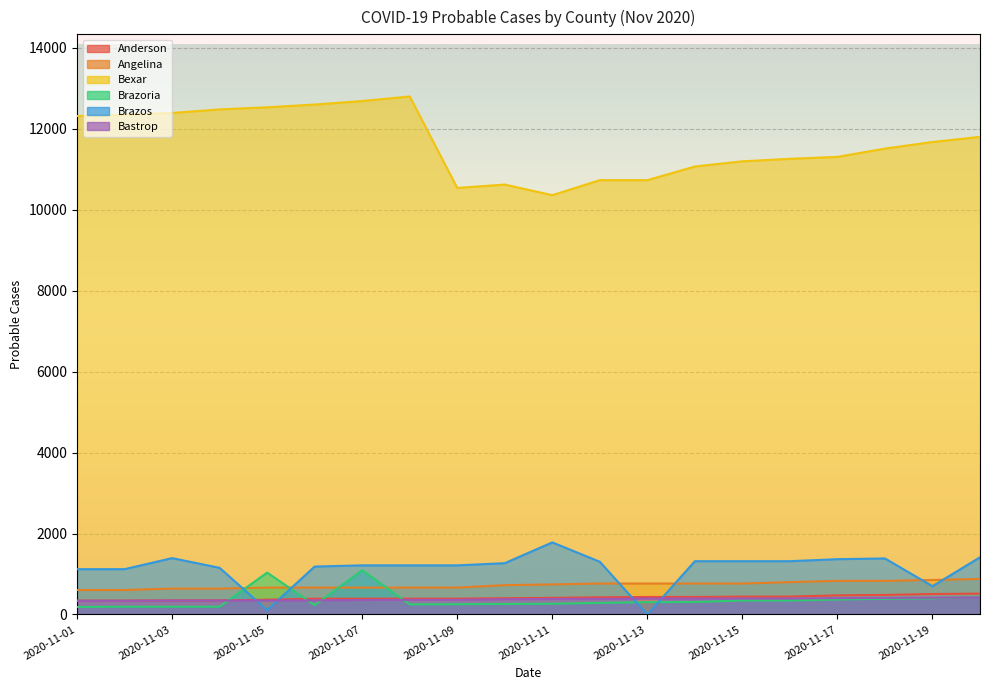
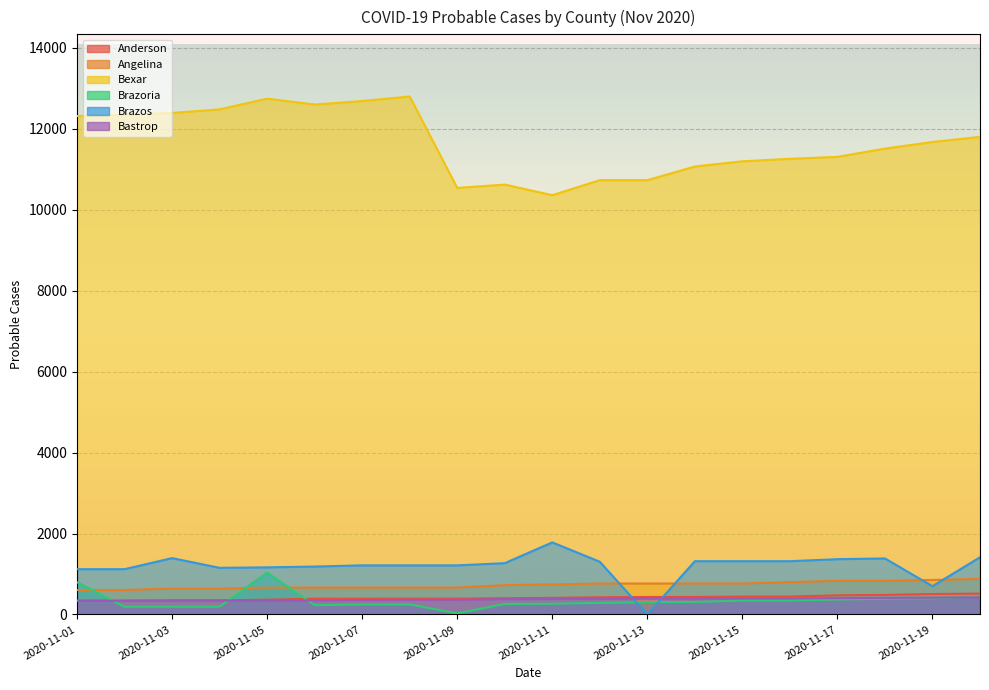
  {
    "Bexar": {
      "2020-11-01": 12300,
-     "2020-11-05": 12500,
+     "2020-11-05": 12700,
      "2020-11-07": 12700,
      "2020-11-09": 10500,
      "2020-11-11": 10400,
      "2020-11-13": 10700,
      "2020-11-15": 11200,
      "2020-11-17": 11300,
      "2020-11-19": 11700
    },
    "Brazoria": {
-     "2020-11-01": 200,
+     "2020-11-01": 800,
      "2020-11-03": 200,
      "2020-11-05": 1000,
-     "2020-11-07": 1100,
-     "2020-11-09": 300,
+     "2020-11-07": 200,
+     "2020-11-09": 0,
      "2020-11-11": 300,
      "2020-11-13": 300
    },
    "Brazos": {
      "2020-11-01": 1100,
      "2020-11-03": 1400,
-     "2020-11-05": 100,
+     "2020-11-05": 1200,
      "2020-11-07": 1200,
      "2020-11-09": 1200,
      "2020-11-11": 1800,
      "2020-11-13": 0,
      "2020-11-15": 1300,
      "2020-11-17": 1400,
      "2020-11-19": 700
    }
  }
